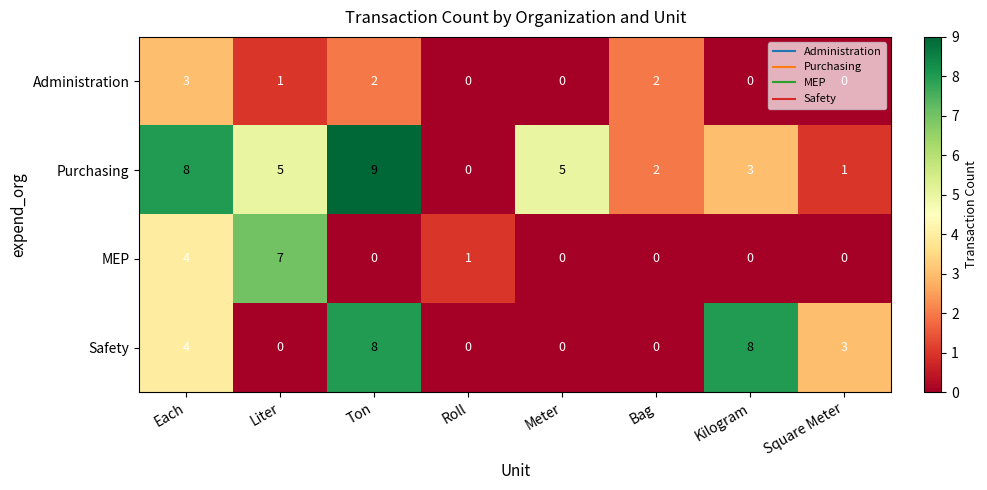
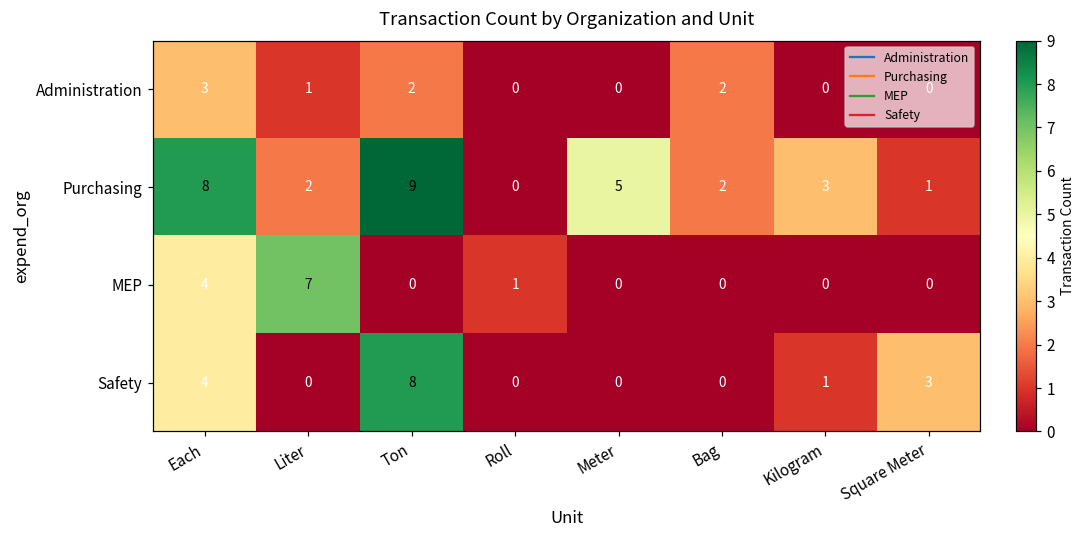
  {
    "Administration": {
      "Each": 3,
      "Liter": 1,
      "Ton": 2,
      "Roll": 0,
      "Meter": 0,
      "Bag": 2,
      "Kilogram": 0
    },
    "Purchasing": {
      "Each": 8,
-     "Liter": 5,
+     "Liter": 2,
      "Ton": 9,
      "Roll": 0,
      "Meter": 5,
      "Bag": 2,
      "Kilogram": 3,
      "Square Meter": 1
    },
    "MEP": {
      "Each": 4,
      "Liter": 7,
      "Ton": 0,
      "Roll": 1,
      "Meter": 0,
      "Bag": 0,
      "Kilogram": 0,
      "Square Meter": 0
    },
    "Safety": {
      "Each": 4,
      "Liter": 0,
      "Ton": 8,
      "Roll": 0,
      "Meter": 0,
      "Bag": 0,
-     "Kilogram": 8,
+     "Kilogram": 1,
      "Square Meter": 3
    }
  }
